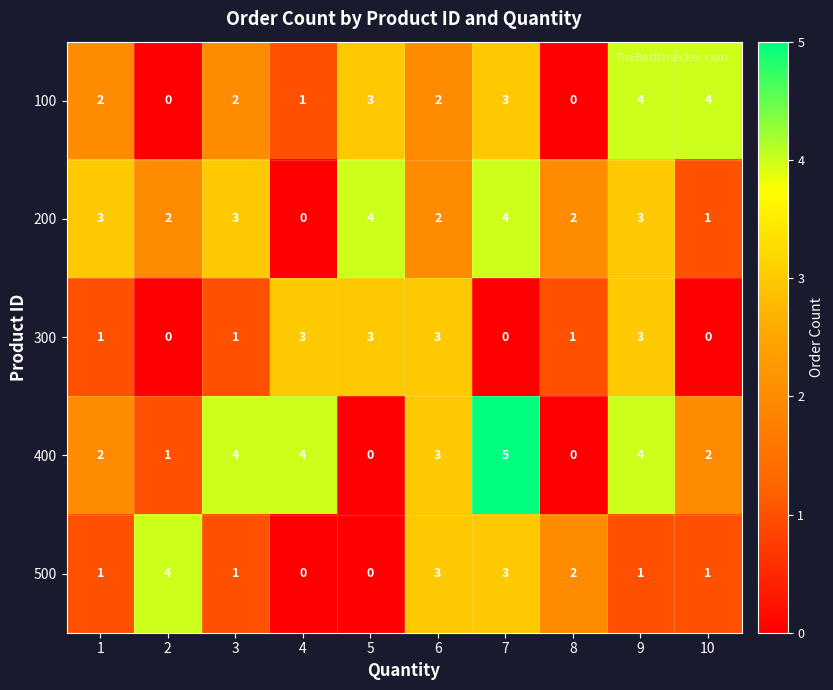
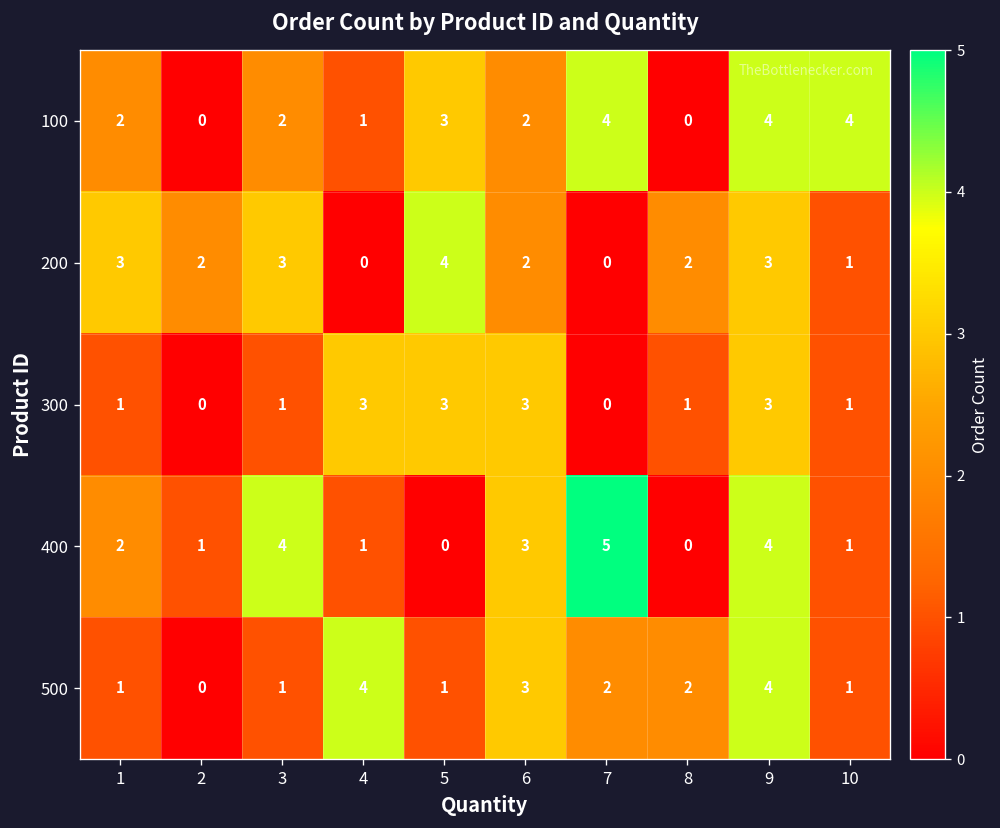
  {
    "100": {
      "1": 2,
      "2": 0,
      "3": 2,
      "4": 1,
      "5": 3,
      "6": 2,
-     "7": 3,
+     "7": 4,
      "8": 0,
      "10": 4
    },
    "200": {
      "1": 3,
      "2": 2,
      "3": 3,
      "4": 0,
      "5": 4,
      "6": 2,
-     "7": 4,
+     "7": 0,
      "8": 2,
      "9": 3,
      "10": 1
    },
    "300": {
      "1": 1,
      "2": 0,
      "3": 1,
      "4": 3,
      "5": 3,
      "6": 3,
      "7": 0,
      "8": 1,
      "9": 3,
-     "10": 0
+     "10": 1
    },
    "400": {
      "1": 2,
      "2": 1,
      "3": 4,
-     "4": 4,
+     "4": 1,
      "5": 0,
      "6": 3,
      "7": 5,
      "8": 0,
      "9": 4,
-     "10": 2
+     "10": 1
    },
    "500": {
      "1": 1,
-     "2": 4,
+     "2": 0,
      "3": 1,
-     "4": 0,
-     "5": 0,
+     "4": 4,
+     "5": 1,
      "6": 3,
-     "7": 3,
+     "7": 2,
      "8": 2,
-     "9": 1,
+     "9": 4,
      "10": 1
    }
  }
